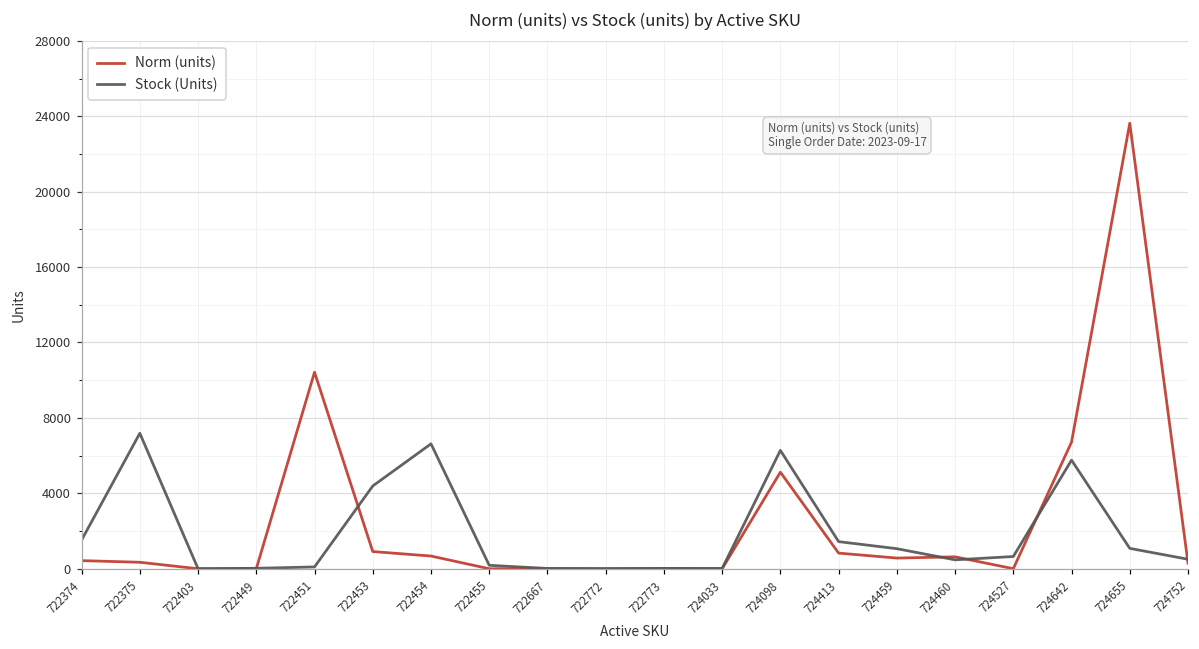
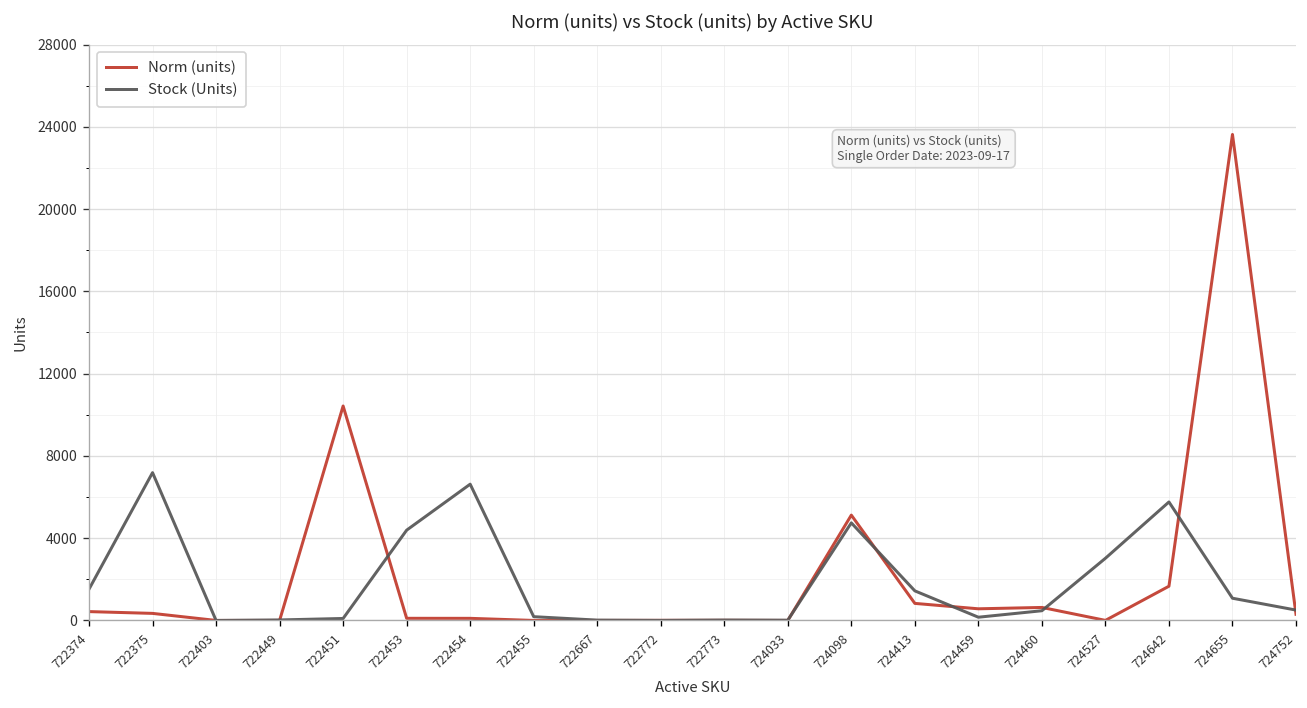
  {
    "Norm (units)": {
      "722374": 400,
      "722375": 300,
      "722451": 10400,
-     "722453": 900,
-     "722454": 700,
+     "722453": 100,
+     "722454": 100,
      "722455": 0,
      "724098": 5100,
      "724413": 800,
      "724459": 600,
      "724460": 600,
      "724527": 0,
-     "724642": 6700,
+     "724642": 1700,
      "724655": 23600,
      "724752": 300
    },
    "Stock (Units)": {
      "722374": 1500,
      "722375": 7200,
      "722451": 100,
      "722453": 4400,
      "722454": 6600,
      "722455": 200,
-     "724098": 6300,
+     "724098": 4700,
      "724413": 1400,
-     "724459": 1100,
+     "724459": 200,
      "724460": 500,
-     "724527": 600,
+     "724527": 3000,
      "724642": 5800,
      "724655": 1100,
      "724752": 500
    }
  }
